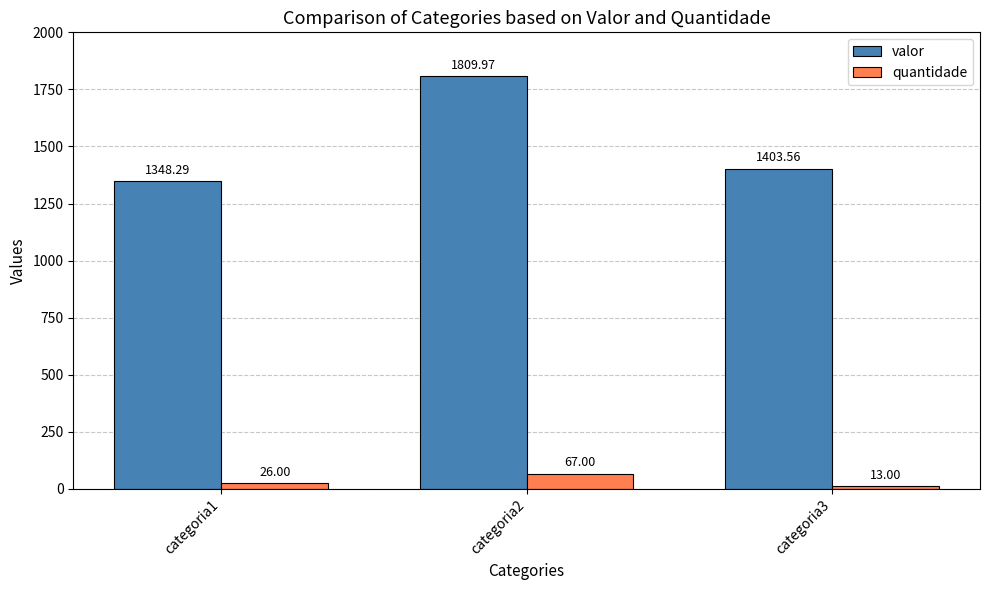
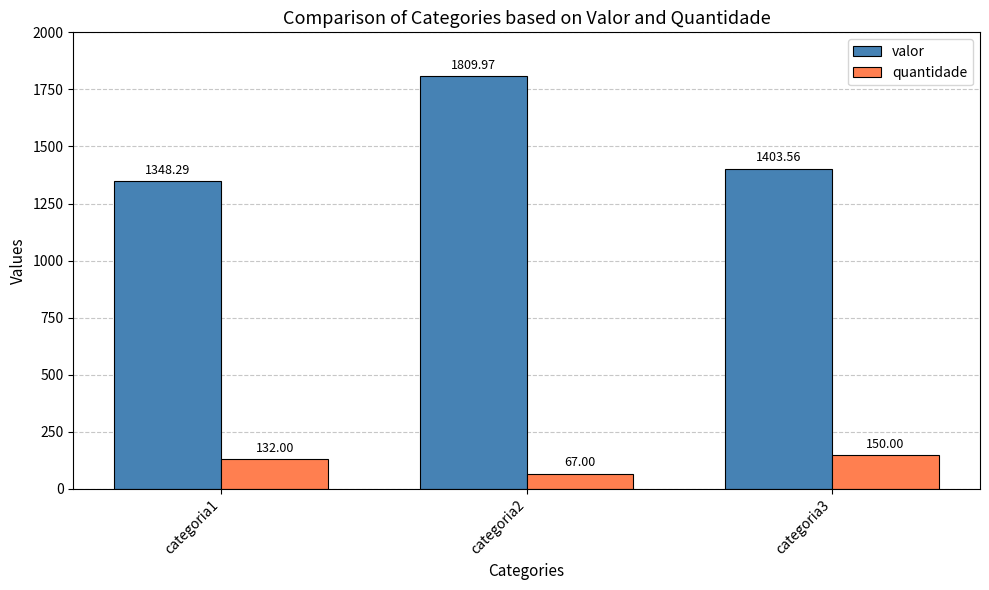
  {
    "valor": {
      "categoria1": 1348.29,
      "categoria2": 1809.97,
      "categoria3": 1403.56
    },
    "quantidade": {
-     "categoria1": 26.00,
+     "categoria1": 132.00,
      "categoria2": 67.00,
-     "categoria3": 13.00
+     "categoria3": 150.00
    }
  }
